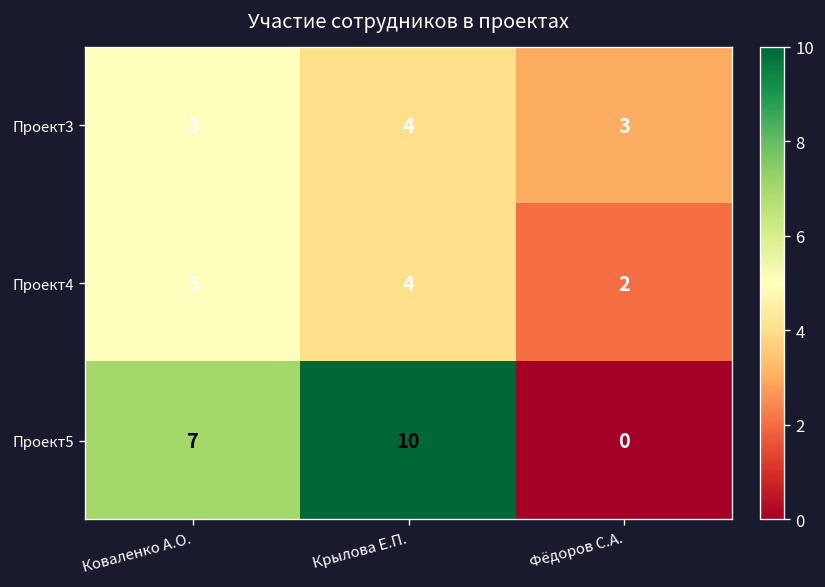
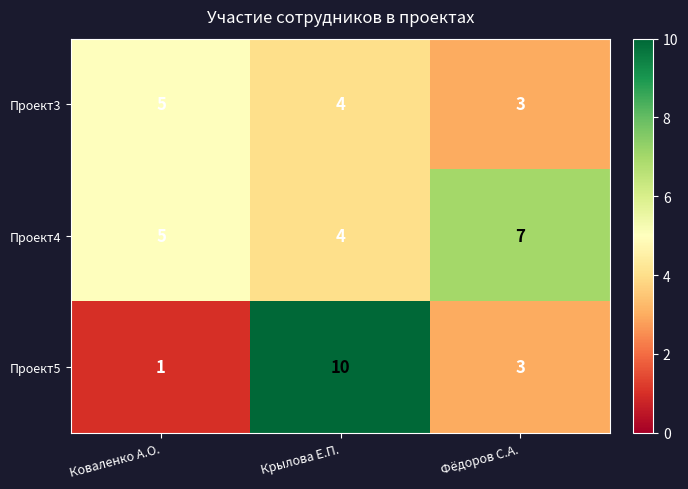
  {
    "Проект3": {
      "Коваленко А.О.": 5,
      "Крылова Е.П.": 4,
      "Фёдоров С.А.": 3
    },
    "Проект4": {
      "Коваленко А.О.": 5,
      "Крылова Е.П.": 4,
-     "Фёдоров С.А.": 2
+     "Фёдоров С.А.": 7
    },
    "Проект5": {
-     "Коваленко А.О.": 7,
+     "Коваленко А.О.": 1,
      "Крылова Е.П.": 10,
-     "Фёдоров С.А.": 0
+     "Фёдоров С.А.": 3
    }
  }
